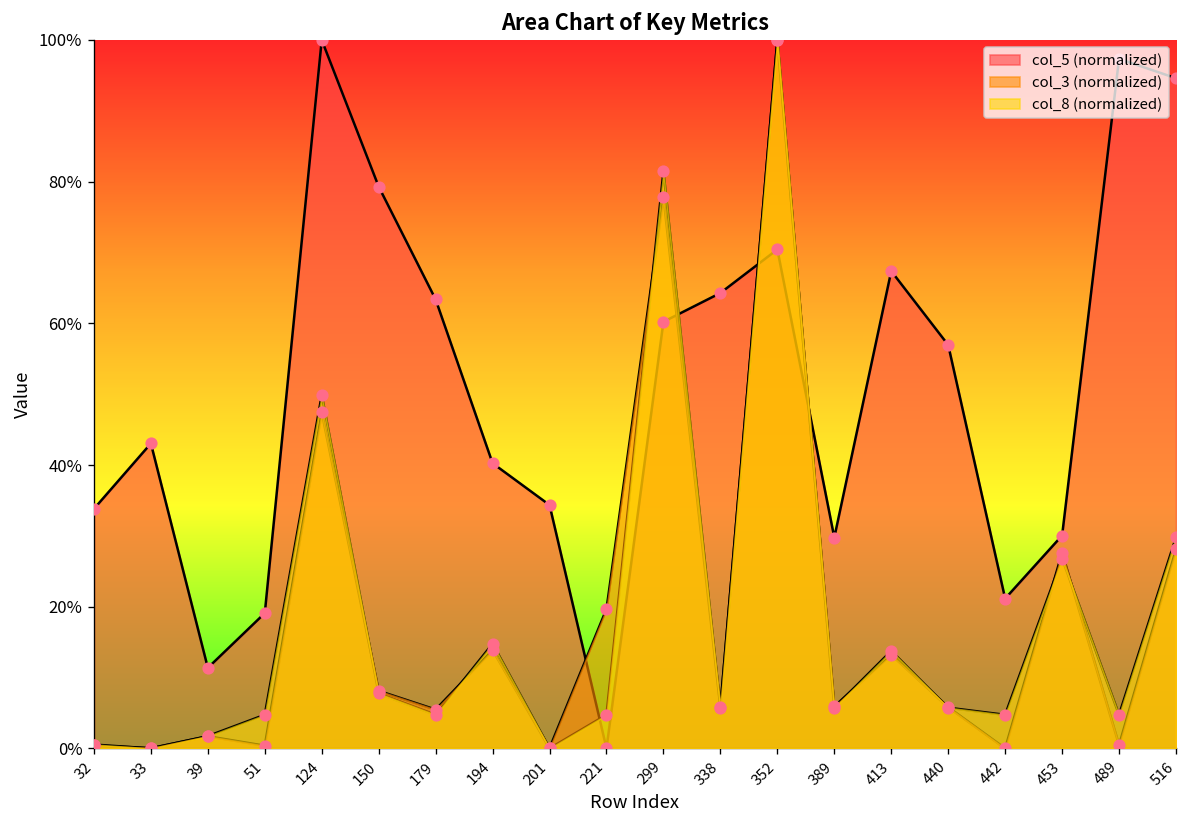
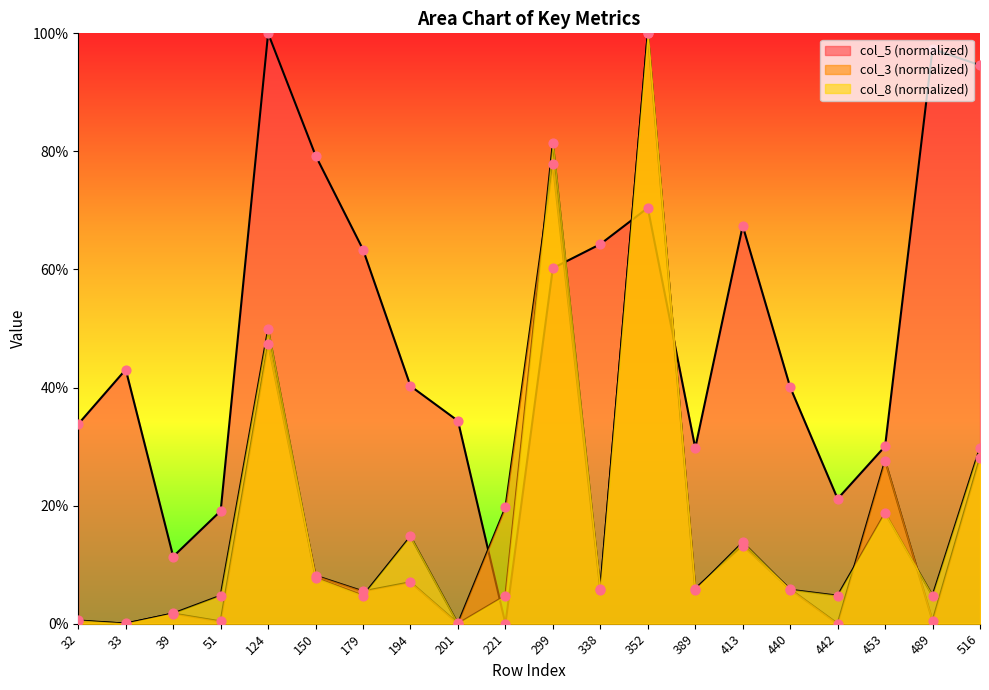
  {
    "col_5 (normalized)": {
      "32": "34%",
      "33": "43%",
      "39": "11%",
      "51": "19%",
      "124": "100%",
      "150": "79%",
      "179": "63%",
      "194": "40%",
      "201": "34%",
      "221": "0%",
      "299": "60%",
      "338": "64%",
      "352": "70%",
      "389": "30%",
      "413": "67%",
-     "440": "57%",
+     "440": "40%",
      "442": "21%",
      "453": "30%",
      "516": "95%"
    },
    "col_3 (normalized)": {
      "51": "0%",
      "124": "47%",
      "179": "5%",
-     "194": "14%",
+     "194": "7%",
      "221": "20%",
      "299": "78%",
      "413": "13%",
      "442": "0%",
      "453": "28%",
      "489": "0%",
      "516": "28%"
    },
    "col_8 (normalized)": {
      "51": "5%",
      "124": "50%",
      "179": "5%",
      "194": "15%",
      "221": "5%",
      "299": "81%",
      "413": "14%",
      "442": "5%",
-     "453": "27%",
+     "453": "19%",
      "489": "5%",
      "516": "30%"
    }
  }
